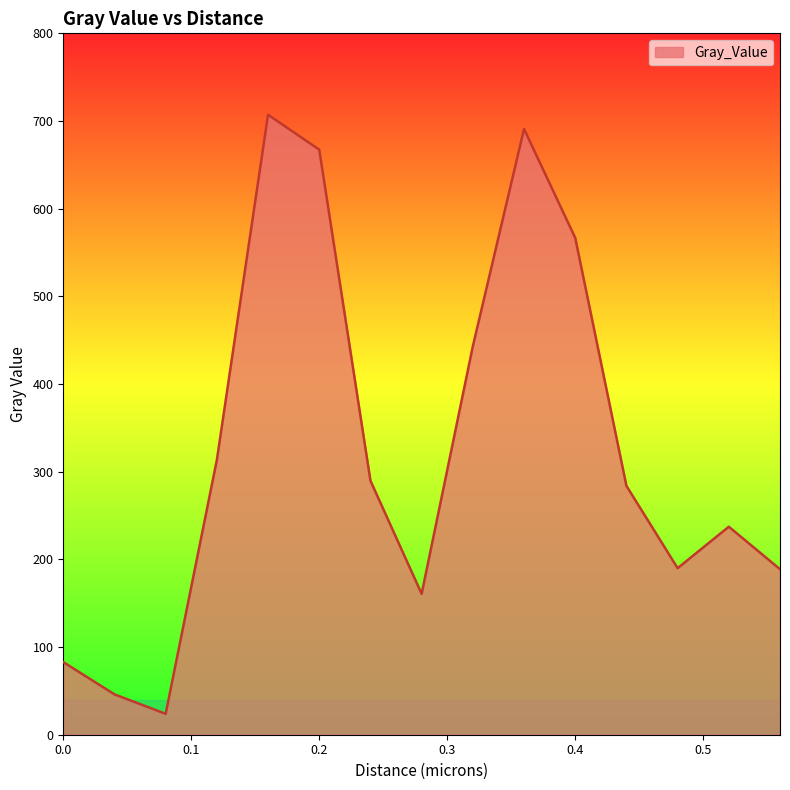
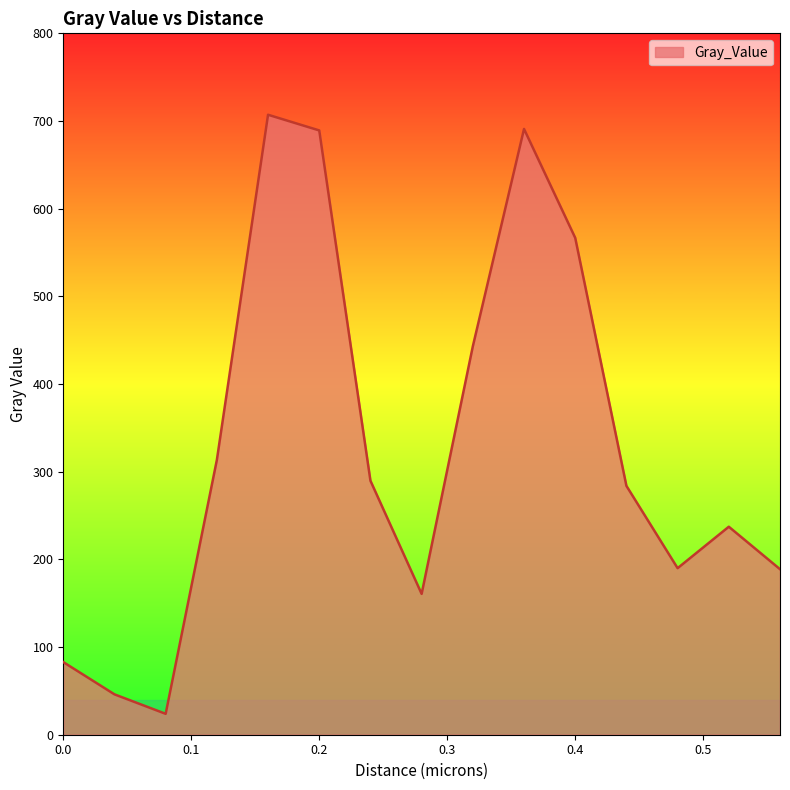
  {
    "0.0": 80,
-   "0.2": 670,
+   "0.2": 690,
    "0.4": 570
  }
